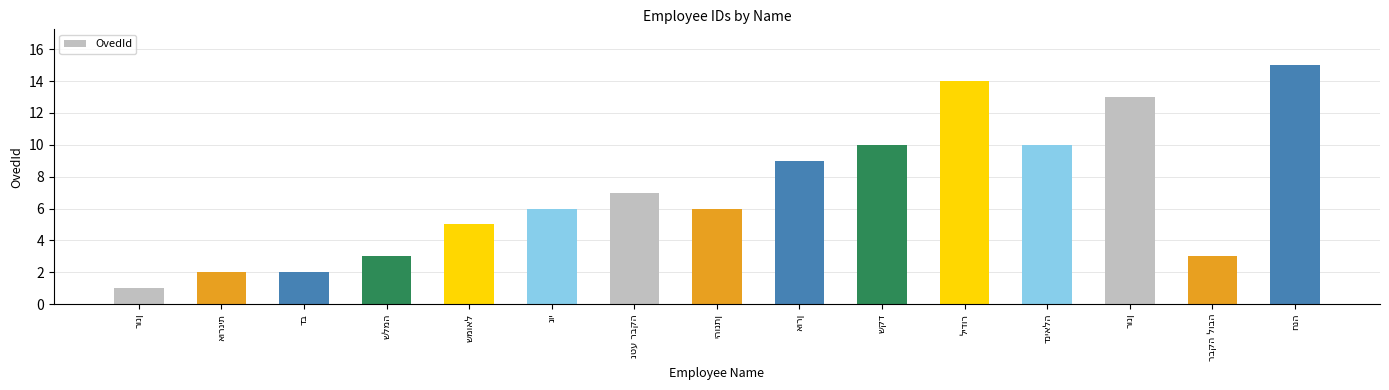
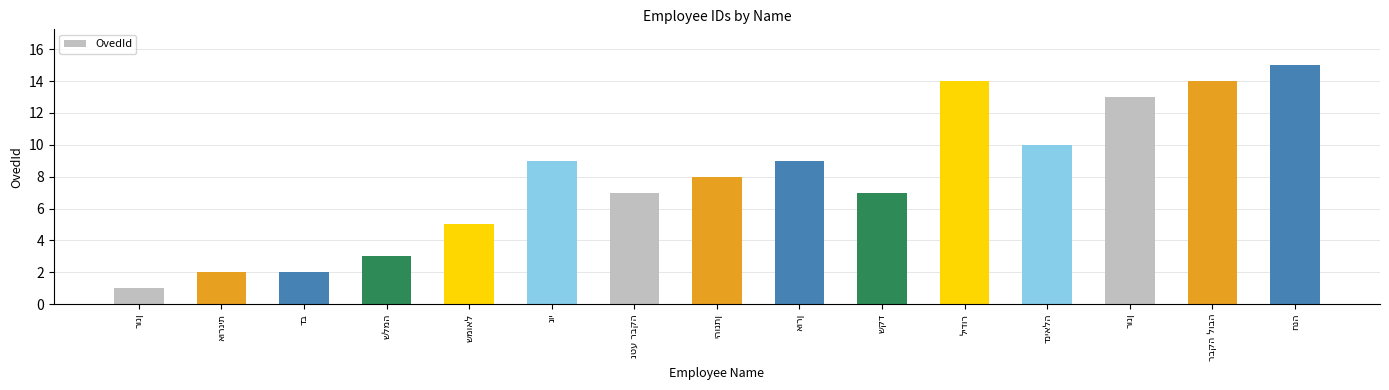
  {
    "אורנית": 2,
    "דב": 2,
    "שלמה": 3,
    "שמואל": 5,
-   "נוי": 6,
+   "נוי": 9,
    "נטע רבקה": 7,
-   "יהונתן": 6,
+   "יהונתן": 8,
    "אורן": 9,
-   "שקד": 10,
+   "שקד": 7,
    "לידור": 14,
    "דניאלה": 10,
-   "רבקה לובה": 3,
+   "רבקה לובה": 14,
    "חנה": 15
  }
